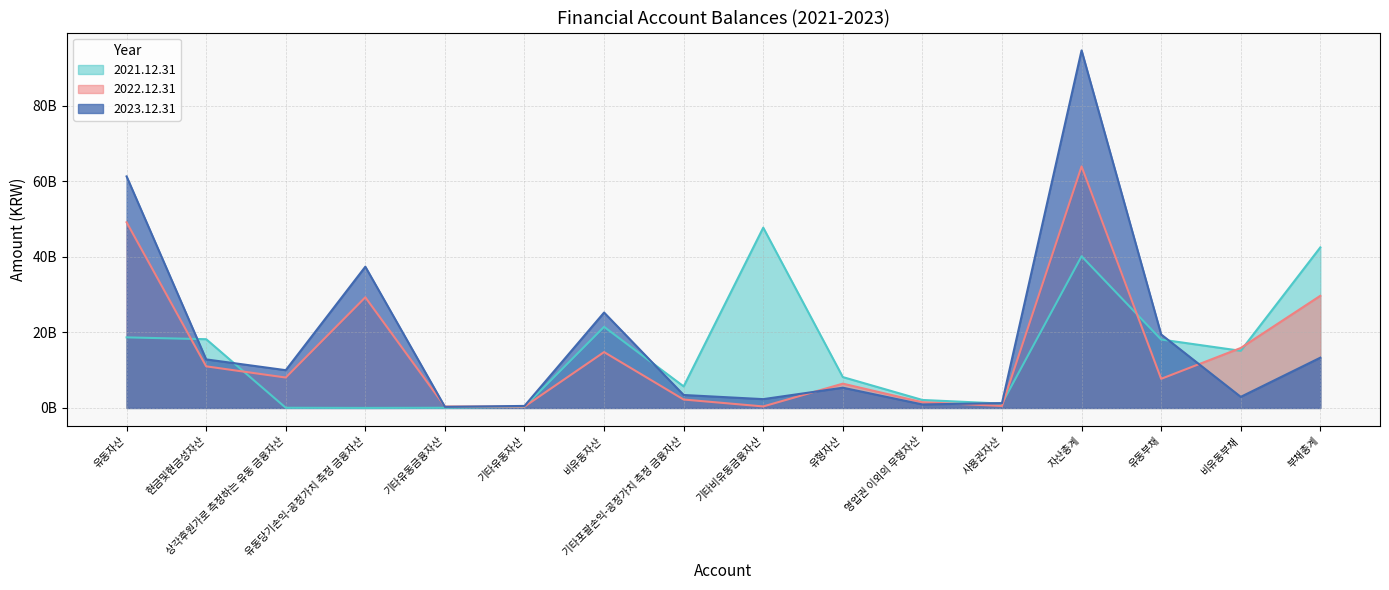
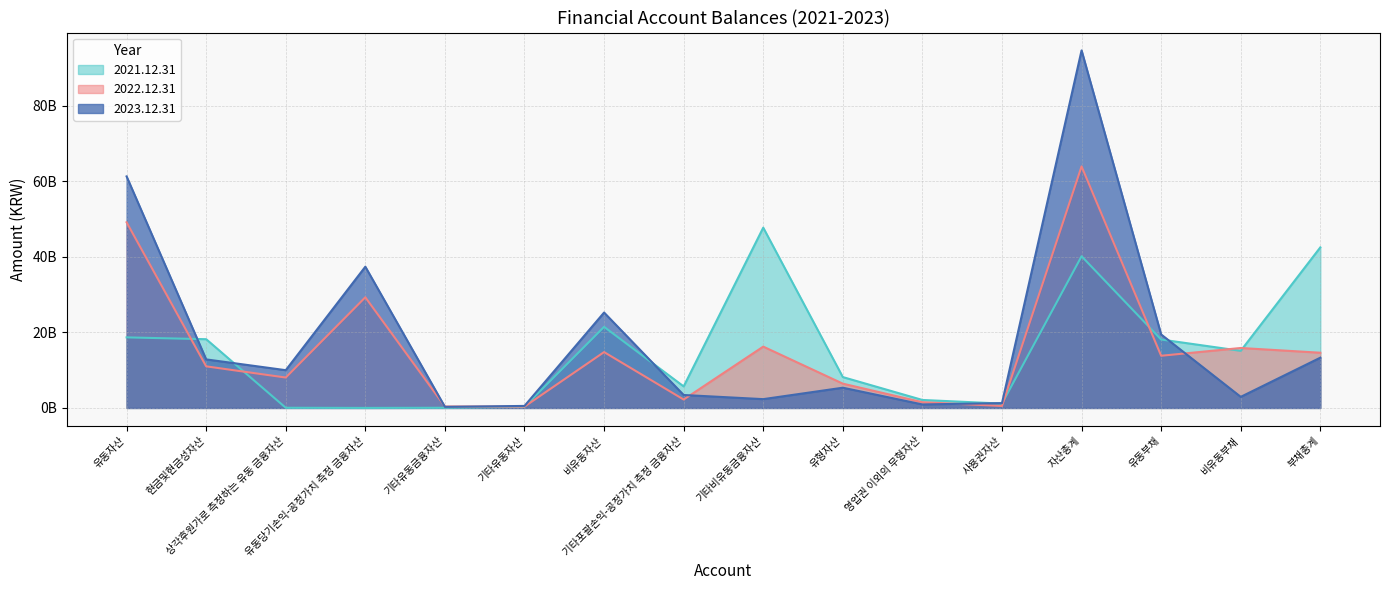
  {
    "2021.12.31": {
      "유동자산": 19000000000,
      "현금및현금성자산": 18000000000,
      "상각후원가로 측정하는 유동 금융자산": 0,
      "유동당기손익-공정가치 측정 금융자산": 0,
      "비유동자산": 21000000000,
      "기타포괄손익-공정가치 측정 금융자산": 6000000000,
      "기타비유동금융자산": 48000000000,
      "유형자산": 8000000000,
      "자산총계": 40000000000,
      "유동부채": 18000000000,
      "비유동부채": 15000000000,
      "부채총계": 43000000000
    },
    "2022.12.31": {
      "유동자산": 49000000000,
      "현금및현금성자산": 11000000000,
      "상각후원가로 측정하는 유동 금융자산": 8000000000,
      "유동당기손익-공정가치 측정 금융자산": 29000000000,
      "비유동자산": 15000000000,
      "기타포괄손익-공정가치 측정 금융자산": 2000000000,
-     "기타비유동금융자산": 0,
+     "기타비유동금융자산": 16000000000,
      "유형자산": 6000000000,
      "자산총계": 64000000000,
-     "유동부채": 8000000000,
+     "유동부채": 14000000000,
      "비유동부채": 16000000000,
-     "부채총계": 30000000000
+     "부채총계": 15000000000
    },
    "2023.12.31": {
      "유동자산": 61000000000,
      "현금및현금성자산": 13000000000,
      "상각후원가로 측정하는 유동 금융자산": 10000000000,
      "유동당기손익-공정가치 측정 금융자산": 37000000000,
      "비유동자산": 25000000000,
      "기타포괄손익-공정가치 측정 금융자산": 3000000000,
      "기타비유동금융자산": 2000000000,
      "유형자산": 5000000000,
      "자산총계": 95000000000,
      "유동부채": 19000000000,
      "비유동부채": 3000000000,
      "부채총계": 13000000000
    }
  }
